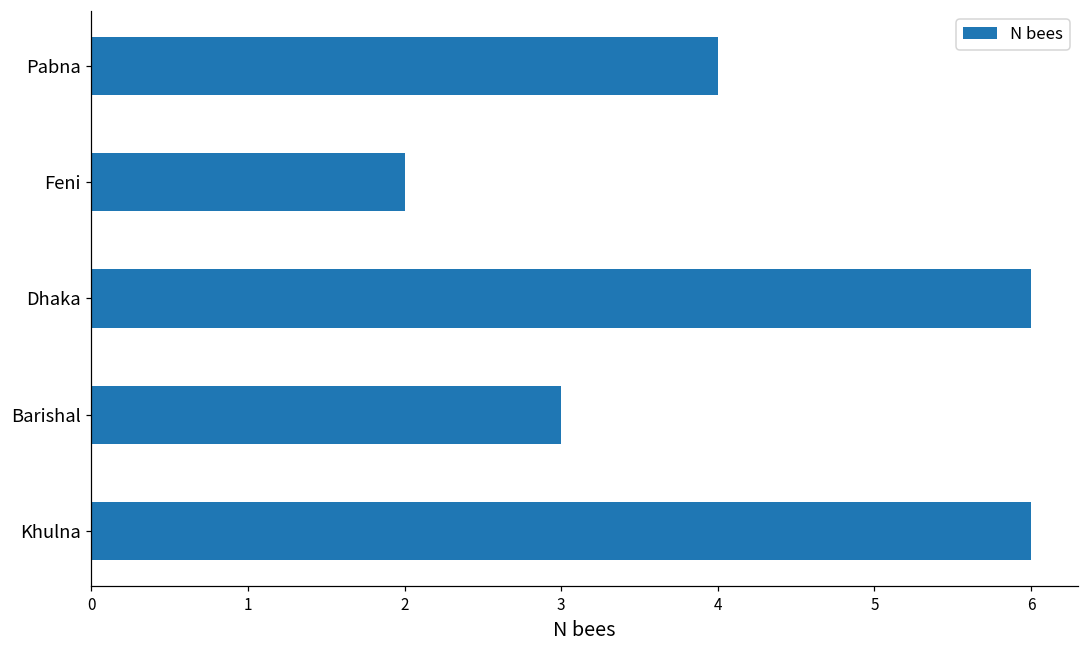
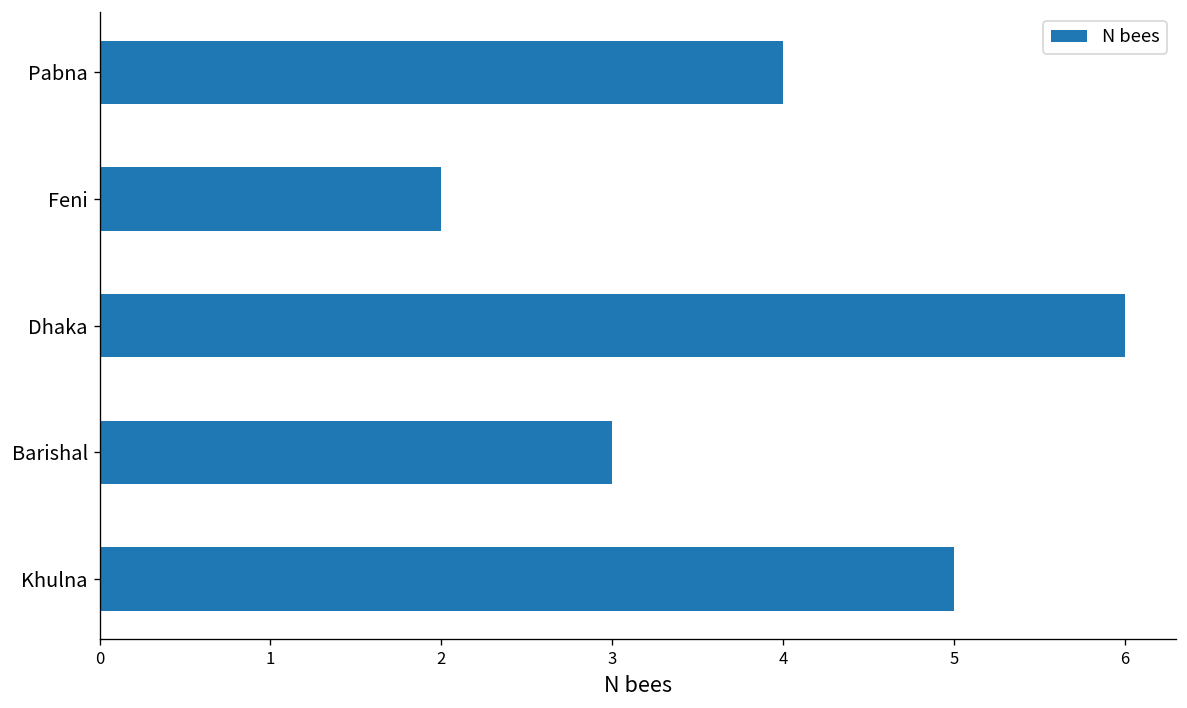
  {
    "Pabna": 4,
    "Feni": 2,
    "Dhaka": 6,
    "Barishal": 3,
-   "Khulna": 6
+   "Khulna": 5
  }
